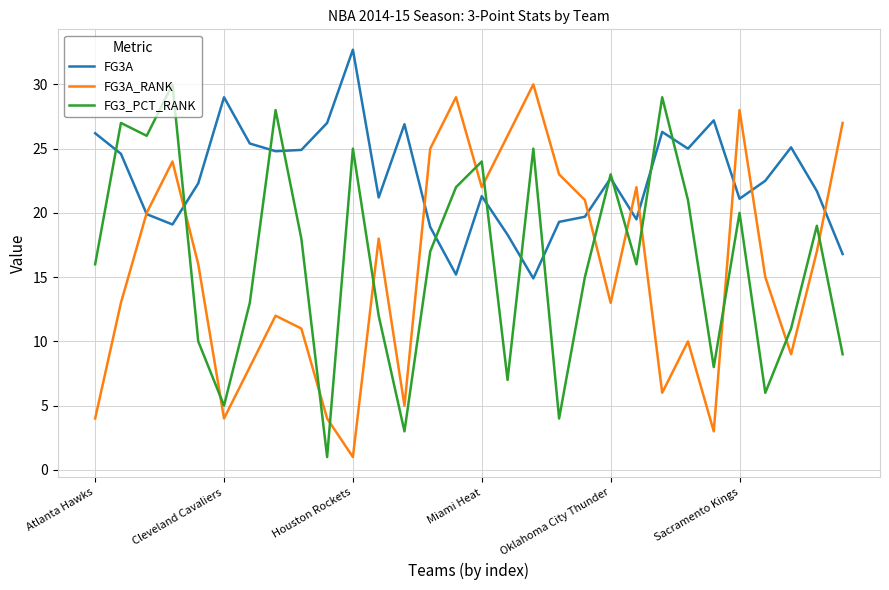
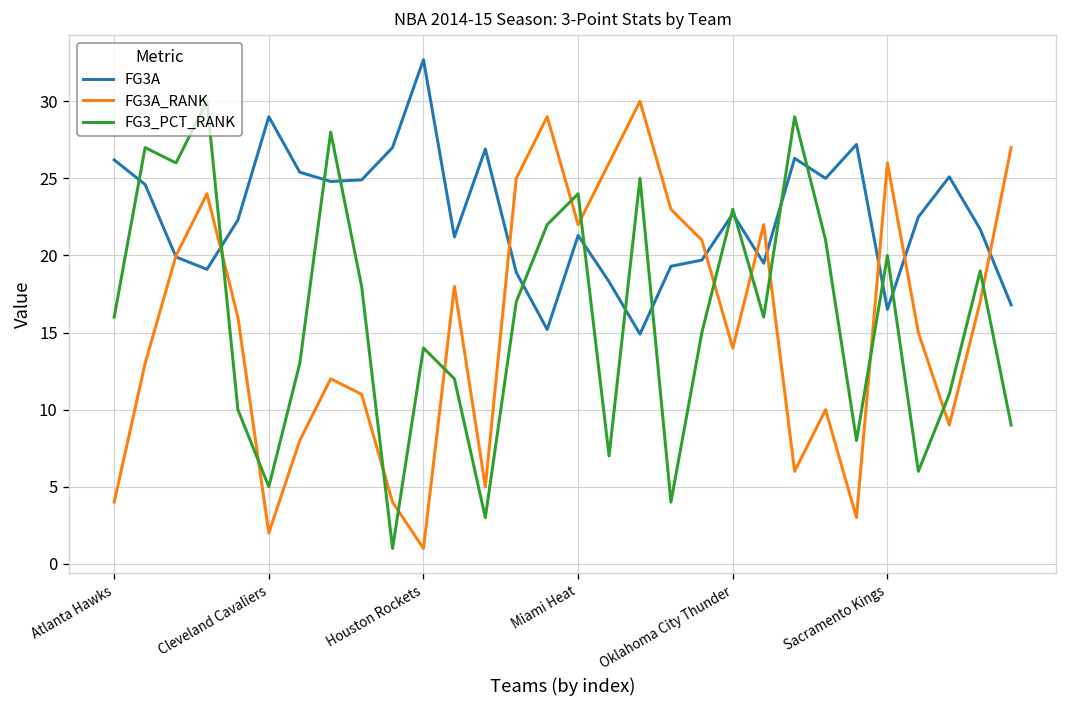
  {
    "FG3A": {
      "Atlanta Hawks": 26.2,
      "Cleveland Cavaliers": 29.0,
      "Houston Rockets": 32.7,
      "Miami Heat": 21.3,
      "Oklahoma City Thunder": 22.7,
-     "Sacramento Kings": 21.1
+     "Sacramento Kings": 16.5
    },
    "FG3A_RANK": {
      "Atlanta Hawks": 4,
-     "Cleveland Cavaliers": 4,
+     "Cleveland Cavaliers": 2,
      "Houston Rockets": 1,
      "Miami Heat": 22,
-     "Oklahoma City Thunder": 13,
-     "Sacramento Kings": 28
+     "Oklahoma City Thunder": 14,
+     "Sacramento Kings": 26
    },
    "FG3_PCT_RANK": {
      "Atlanta Hawks": 16,
      "Cleveland Cavaliers": 5,
-     "Houston Rockets": 25,
+     "Houston Rockets": 14,
      "Miami Heat": 24,
      "Oklahoma City Thunder": 23,
      "Sacramento Kings": 20
    }
  }
